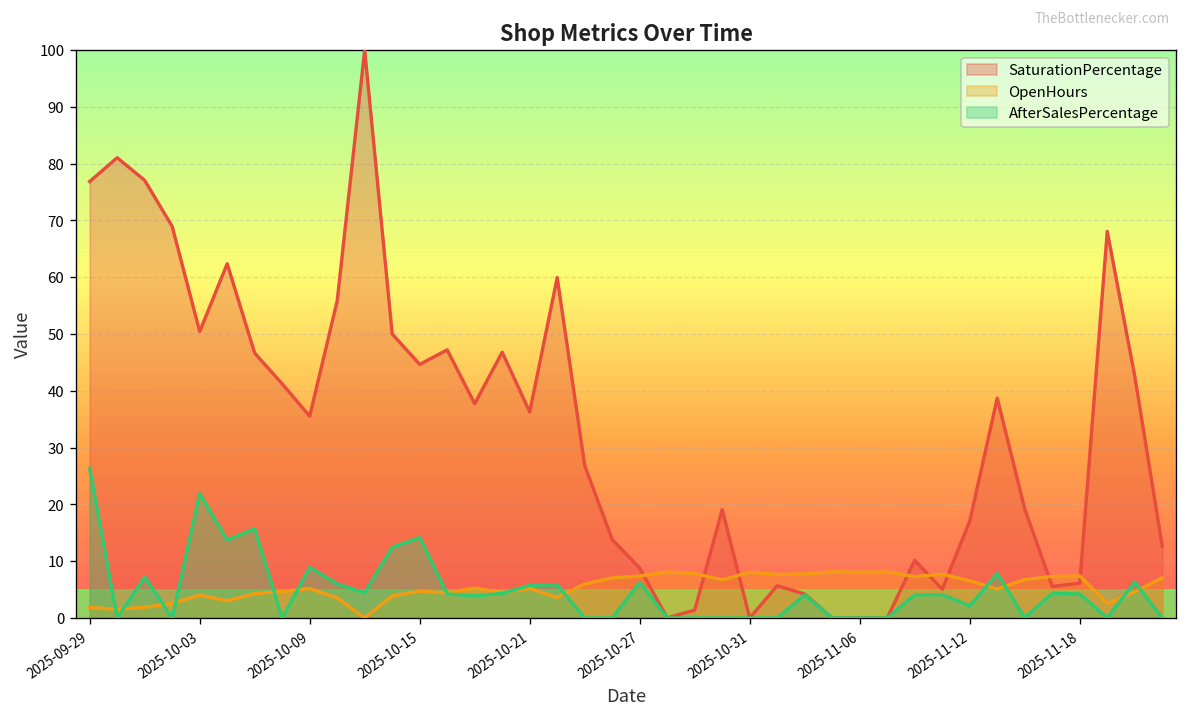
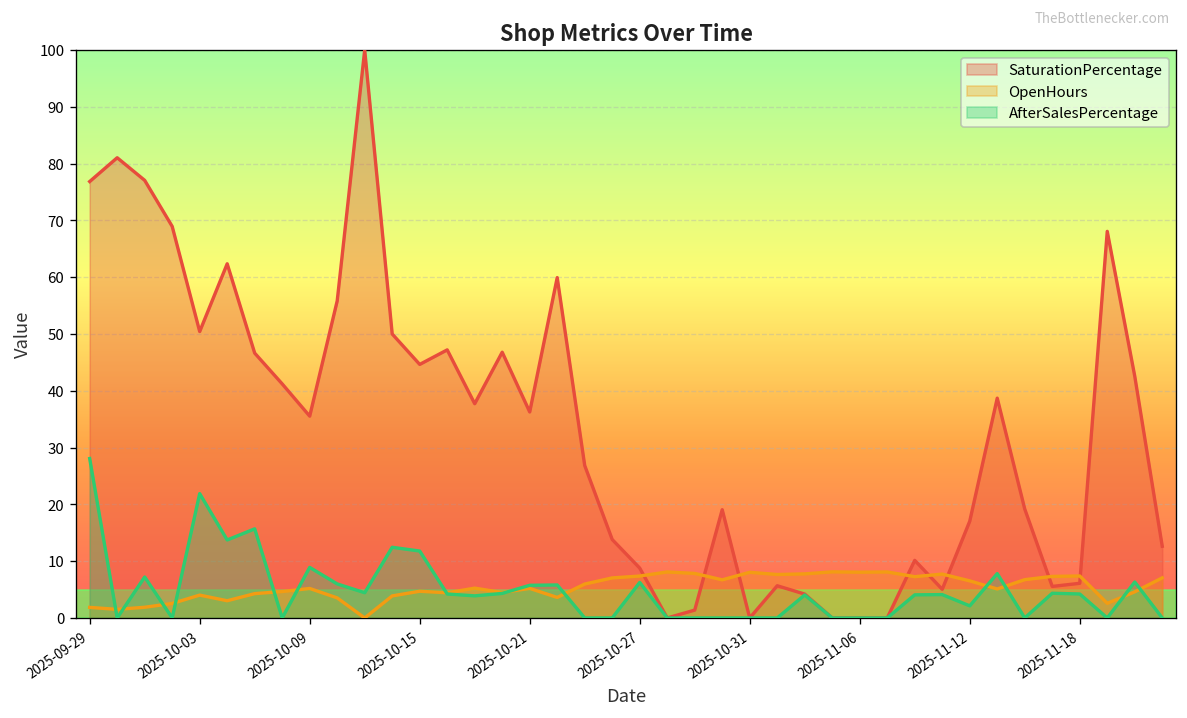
  {
    "AfterSalesPercentage": {
-     "2025-09-29": 26,
+     "2025-09-29": 28,
      "2025-10-03": 22,
      "2025-10-09": 9,
-     "2025-10-15": 14,
+     "2025-10-15": 12,
      "2025-10-21": 6,
      "2025-10-27": 6
    }
  }
